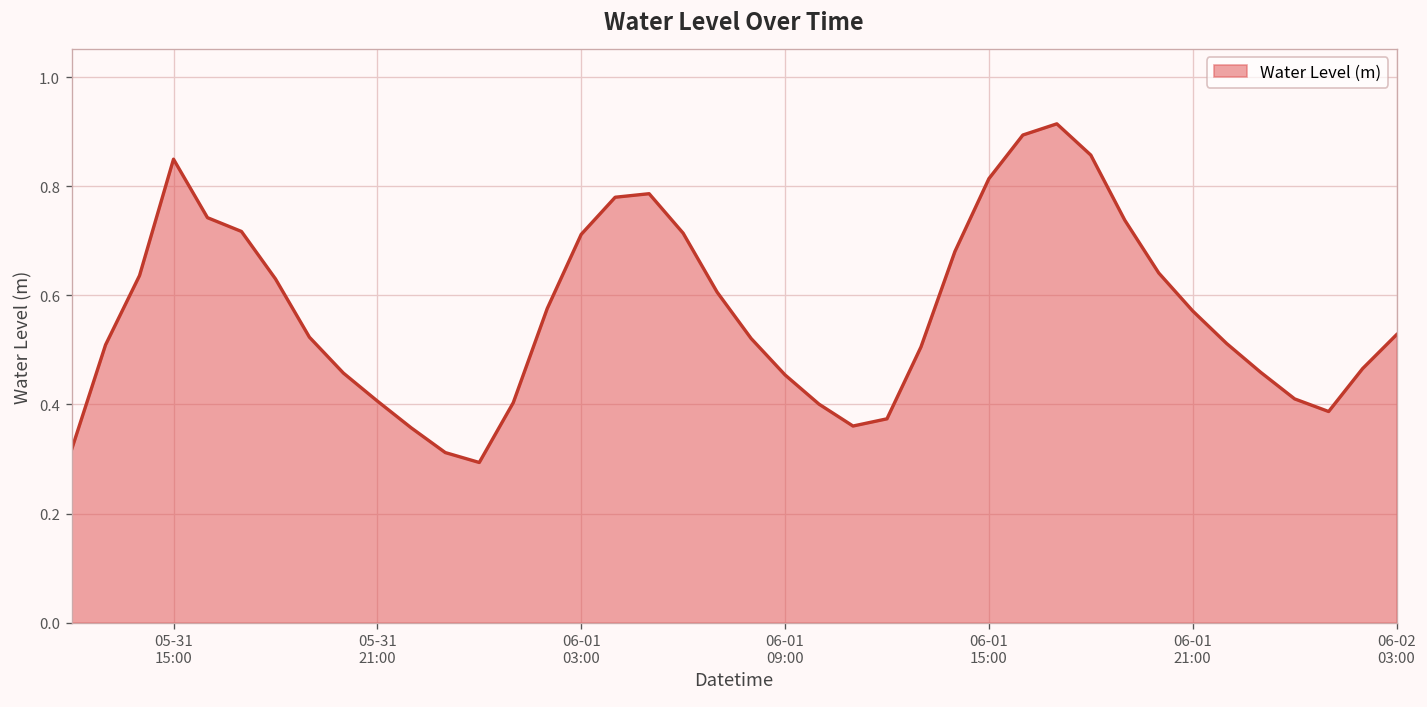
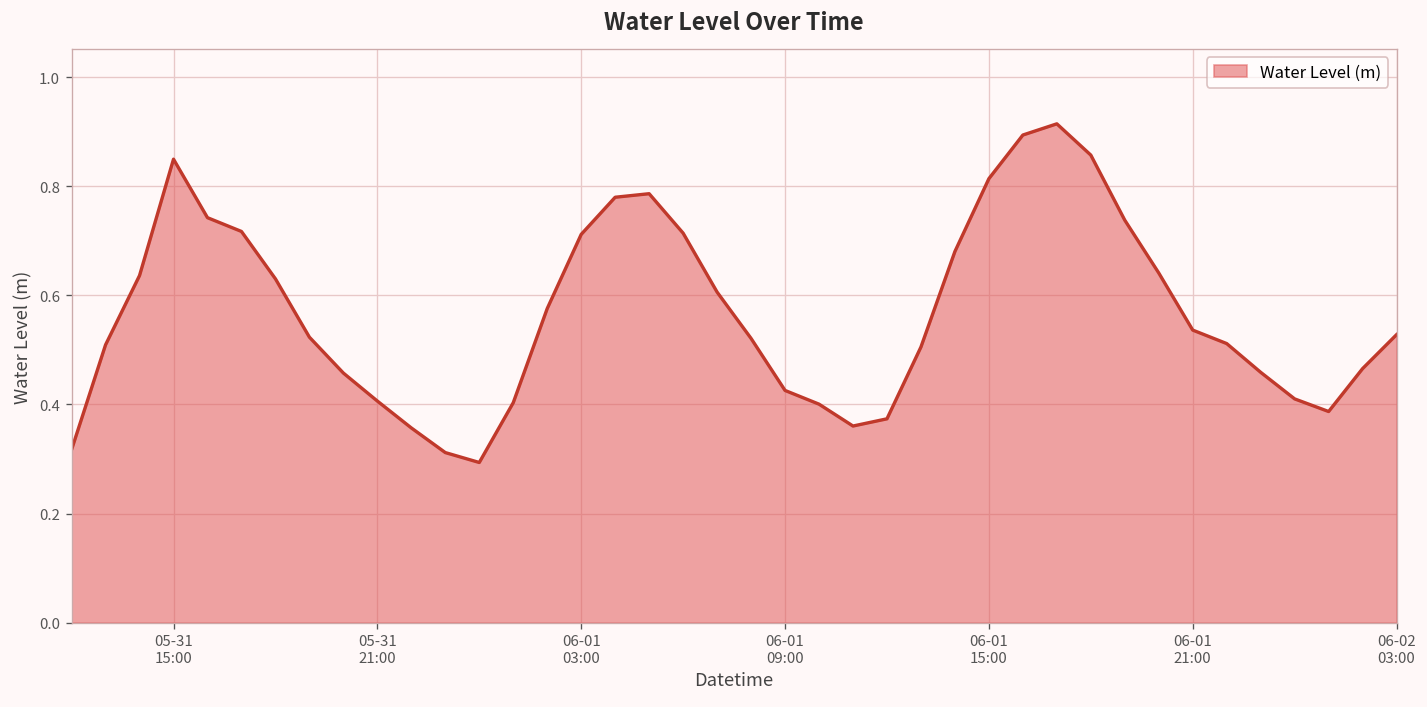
  {
    "05-31 15:00": 0.85,
    "05-31 21:00": 0.41,
    "06-01 03:00": 0.71,
-   "06-01 09:00": 0.45,
+   "06-01 09:00": 0.43,
    "06-01 15:00": 0.81,
-   "06-01 21:00": 0.57,
+   "06-01 21:00": 0.54,
    "06-02 03:00": 0.53
  }
